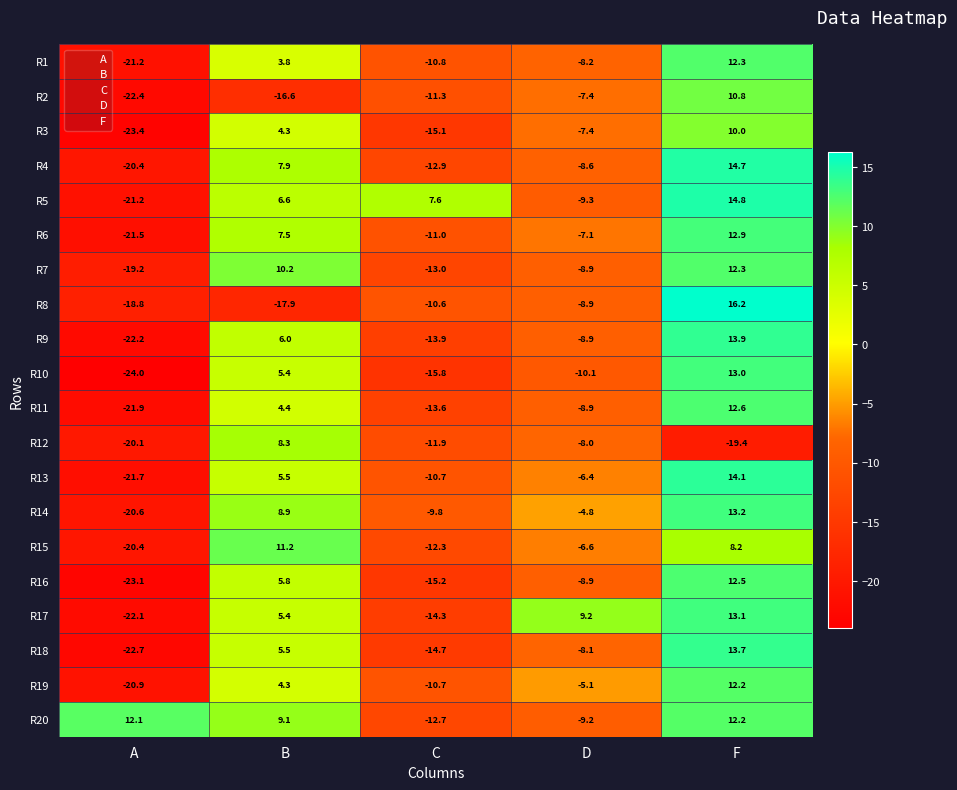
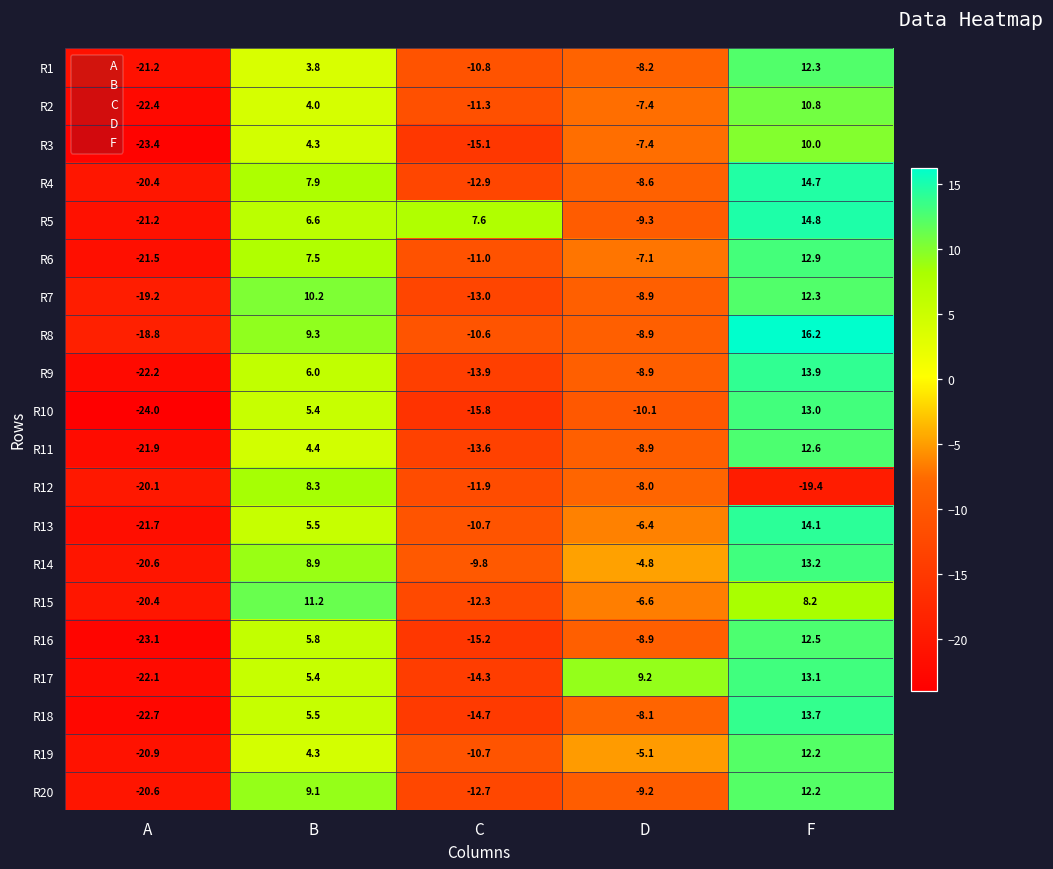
  {
    "R1": {
      "A": -21.2,
      "B": 3.8,
      "C": -10.8,
      "D": -8.2,
      "F": 12.3
    },
    "R2": {
      "A": -22.4,
-     "B": -16.6,
+     "B": 4.0,
      "C": -11.3,
      "D": -7.4,
      "F": 10.8
    },
    "R3": {
      "A": -23.4,
      "B": 4.3,
      "C": -15.1,
      "D": -7.4,
      "F": 10.0
    },
    "R4": {
      "A": -20.4,
      "B": 7.9,
      "C": -12.9,
      "D": -8.6,
      "F": 14.7
    },
    "R5": {
      "A": -21.2,
      "B": 6.6,
      "C": 7.6,
      "D": -9.3,
      "F": 14.8
    },
    "R6": {
      "A": -21.5,
      "B": 7.5,
      "C": -11.0,
      "D": -7.1,
      "F": 12.9
    },
    "R7": {
      "A": -19.2,
      "B": 10.2,
      "C": -13.0,
      "D": -8.9,
      "F": 12.3
    },
    "R8": {
      "A": -18.8,
-     "B": -17.9,
+     "B": 9.3,
      "C": -10.6,
      "D": -8.9,
      "F": 16.2
    },
    "R9": {
      "A": -22.2,
      "B": 6.0,
      "C": -13.9,
      "D": -8.9,
      "F": 13.9
    },
    "R10": {
      "A": -24.0,
      "B": 5.4,
      "C": -15.8,
      "D": -10.1,
      "F": 13.0
    },
    "R11": {
      "A": -21.9,
      "B": 4.4,
      "C": -13.6,
      "D": -8.9,
      "F": 12.6
    },
    "R12": {
      "A": -20.1,
      "B": 8.3,
      "C": -11.9,
      "D": -8.0,
      "F": -19.4
    },
    "R13": {
      "A": -21.7,
      "B": 5.5,
      "C": -10.7,
      "D": -6.4,
      "F": 14.1
    },
    "R14": {
      "A": -20.6,
      "B": 8.9,
      "C": -9.8,
      "D": -4.8,
      "F": 13.2
    },
    "R15": {
      "A": -20.4,
      "B": 11.2,
      "C": -12.3,
      "D": -6.6,
      "F": 8.2
    },
    "R16": {
      "A": -23.1,
      "B": 5.8,
      "C": -15.2,
      "D": -8.9,
      "F": 12.5
    },
    "R17": {
      "A": -22.1,
      "B": 5.4,
      "C": -14.3,
      "D": 9.2,
      "F": 13.1
    },
    "R18": {
      "A": -22.7,
      "B": 5.5,
      "C": -14.7,
      "D": -8.1,
      "F": 13.7
    },
    "R19": {
      "A": -20.9,
      "B": 4.3,
      "C": -10.7,
      "D": -5.1,
      "F": 12.2
    },
    "R20": {
-     "A": 12.1,
+     "A": -20.6,
      "B": 9.1,
      "C": -12.7,
      "D": -9.2,
      "F": 12.2
    }
  }
